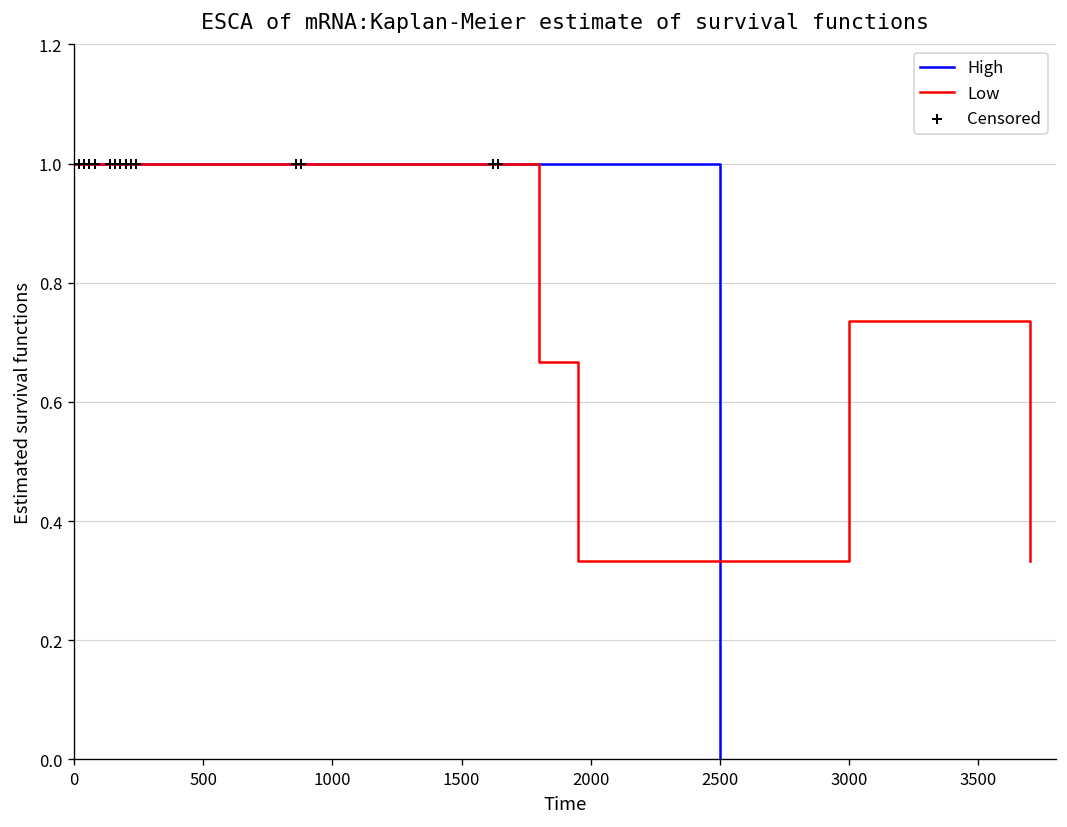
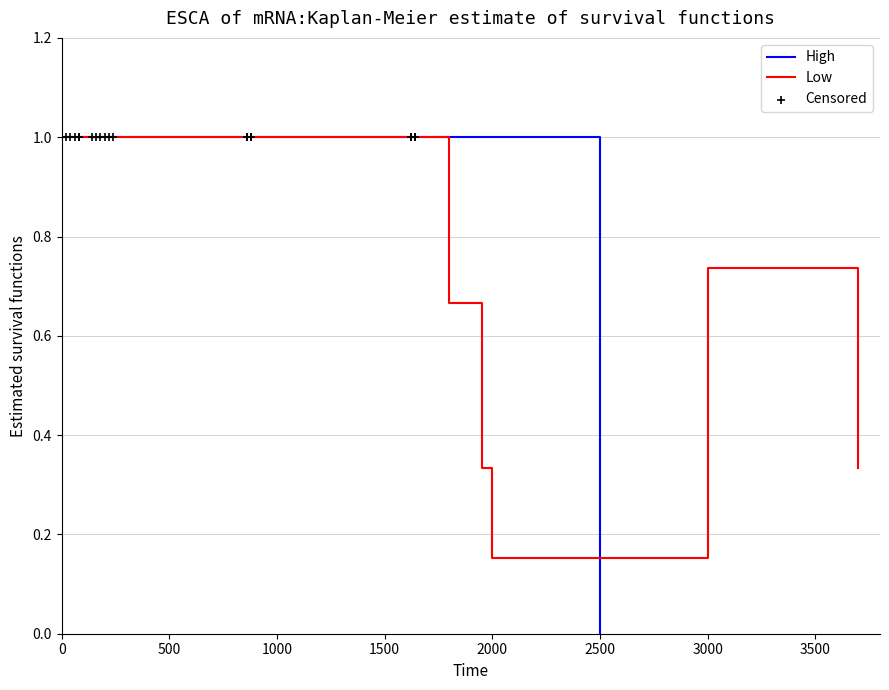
  {
    "Low": {
-     "2000": 0.33,
+     "2000": 0.15,
      "3000": 0.74
    }
  }
